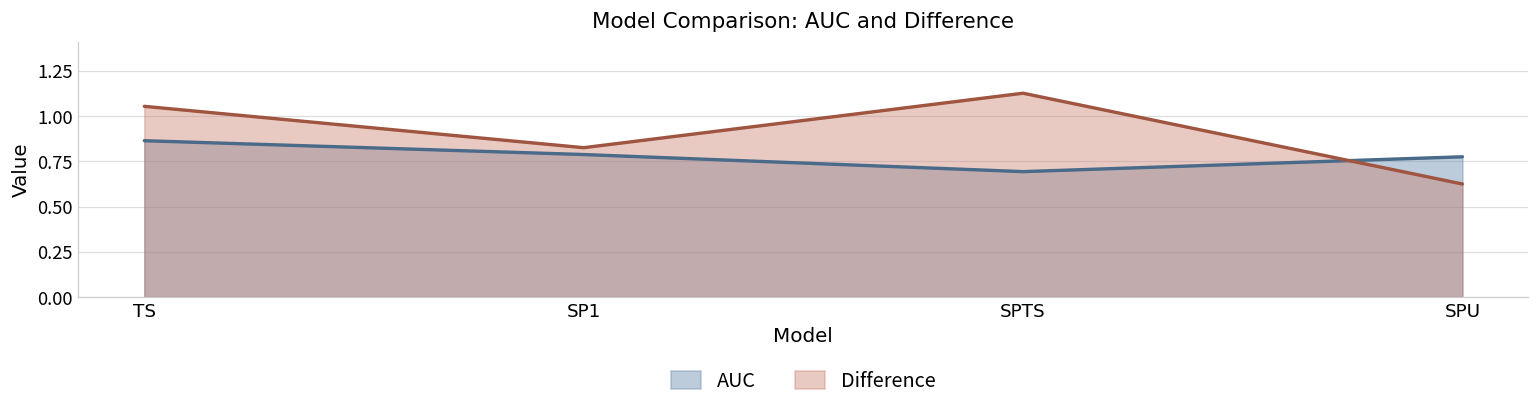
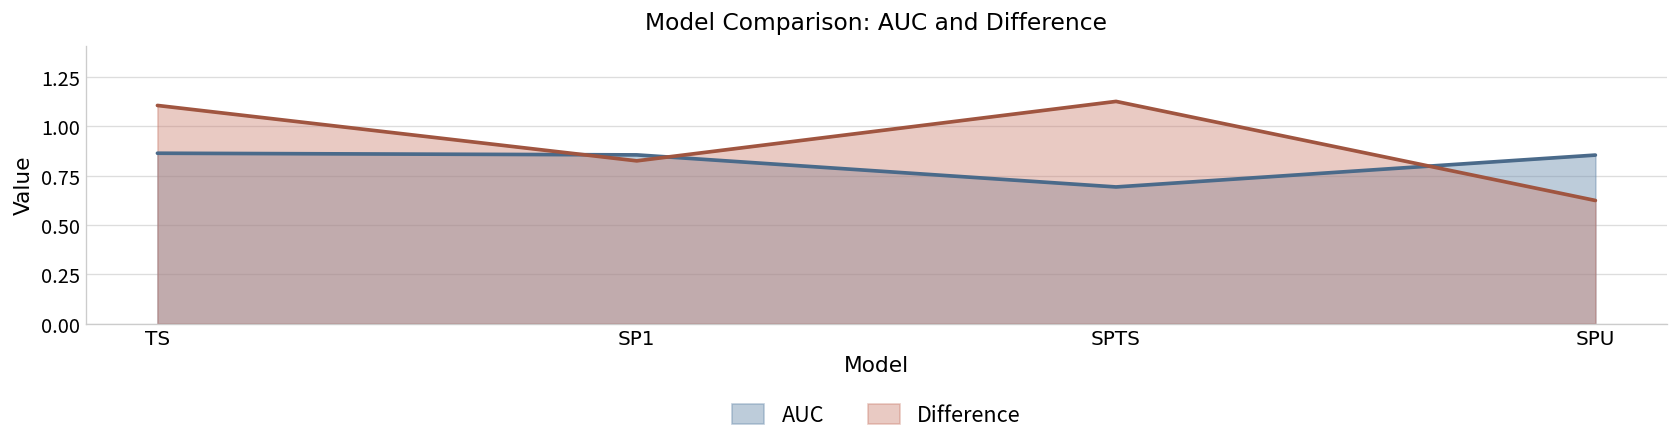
  {
    "AUC": {
      "TS": 0.86,
-     "SP1": 0.79,
+     "SP1": 0.86,
      "SPTS": 0.69,
-     "SPU": 0.78
+     "SPU": 0.85
    },
    "Difference": {
-     "TS": 1.05,
+     "TS": 1.11,
      "SP1": 0.83,
      "SPTS": 1.13,
      "SPU": 0.62
    }
  }
